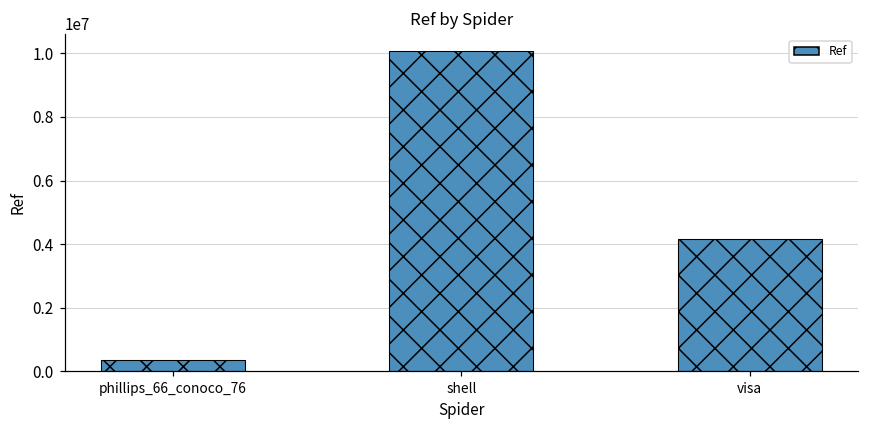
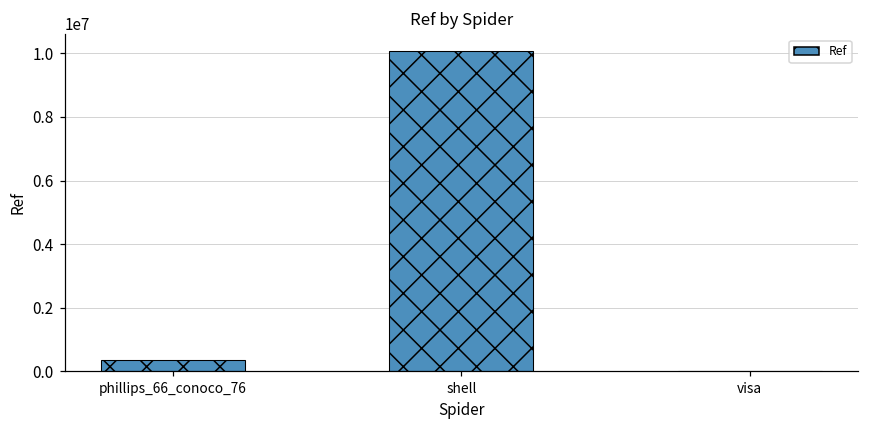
  {
    "phillips_66_conoco_76": 400000,
    "shell": 10100000,
-   "visa": 4200000
+   "visa": 0
  }
